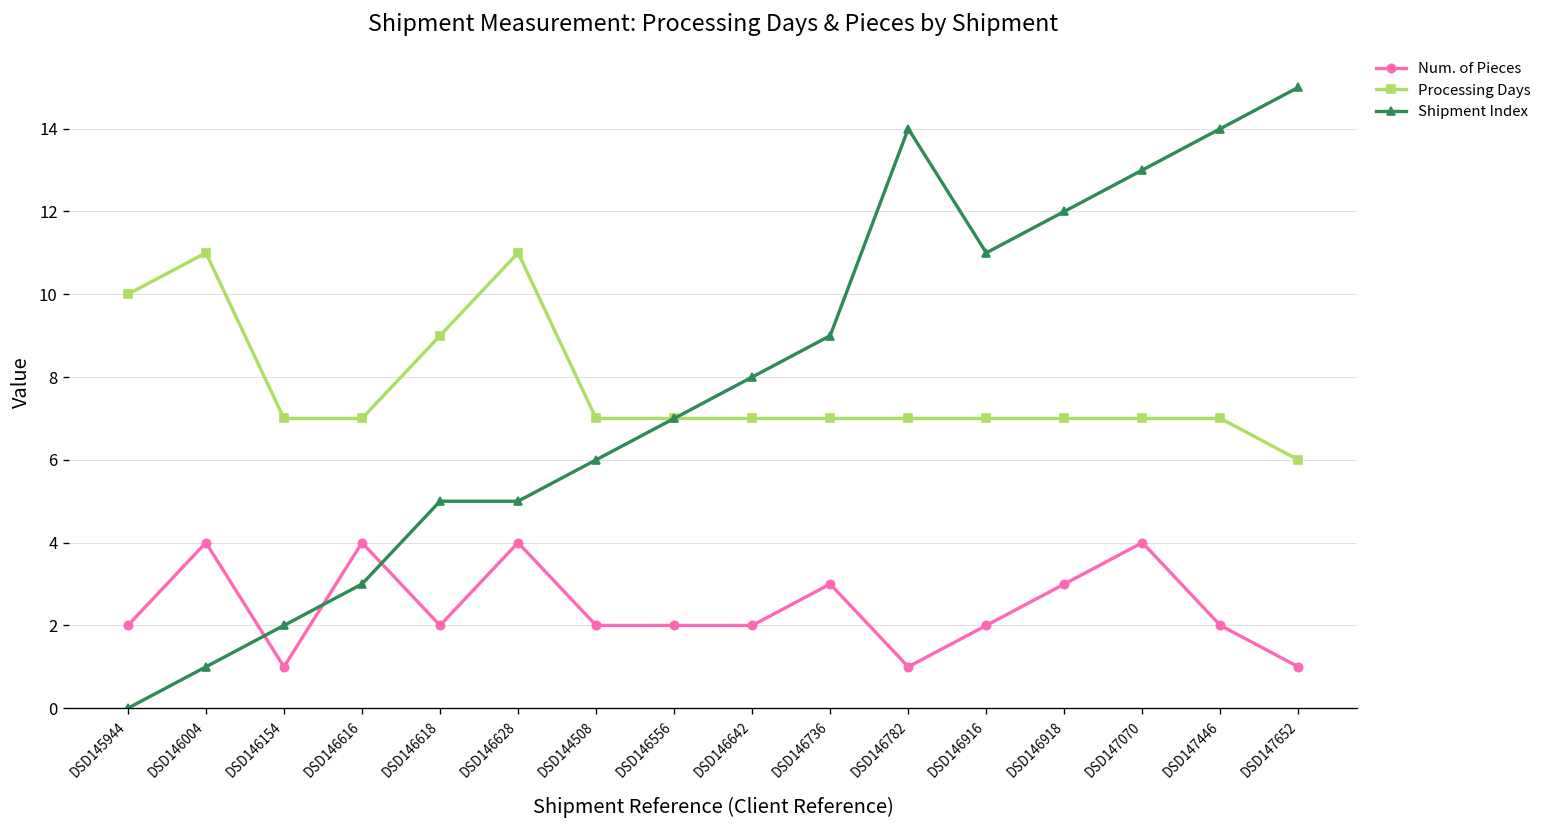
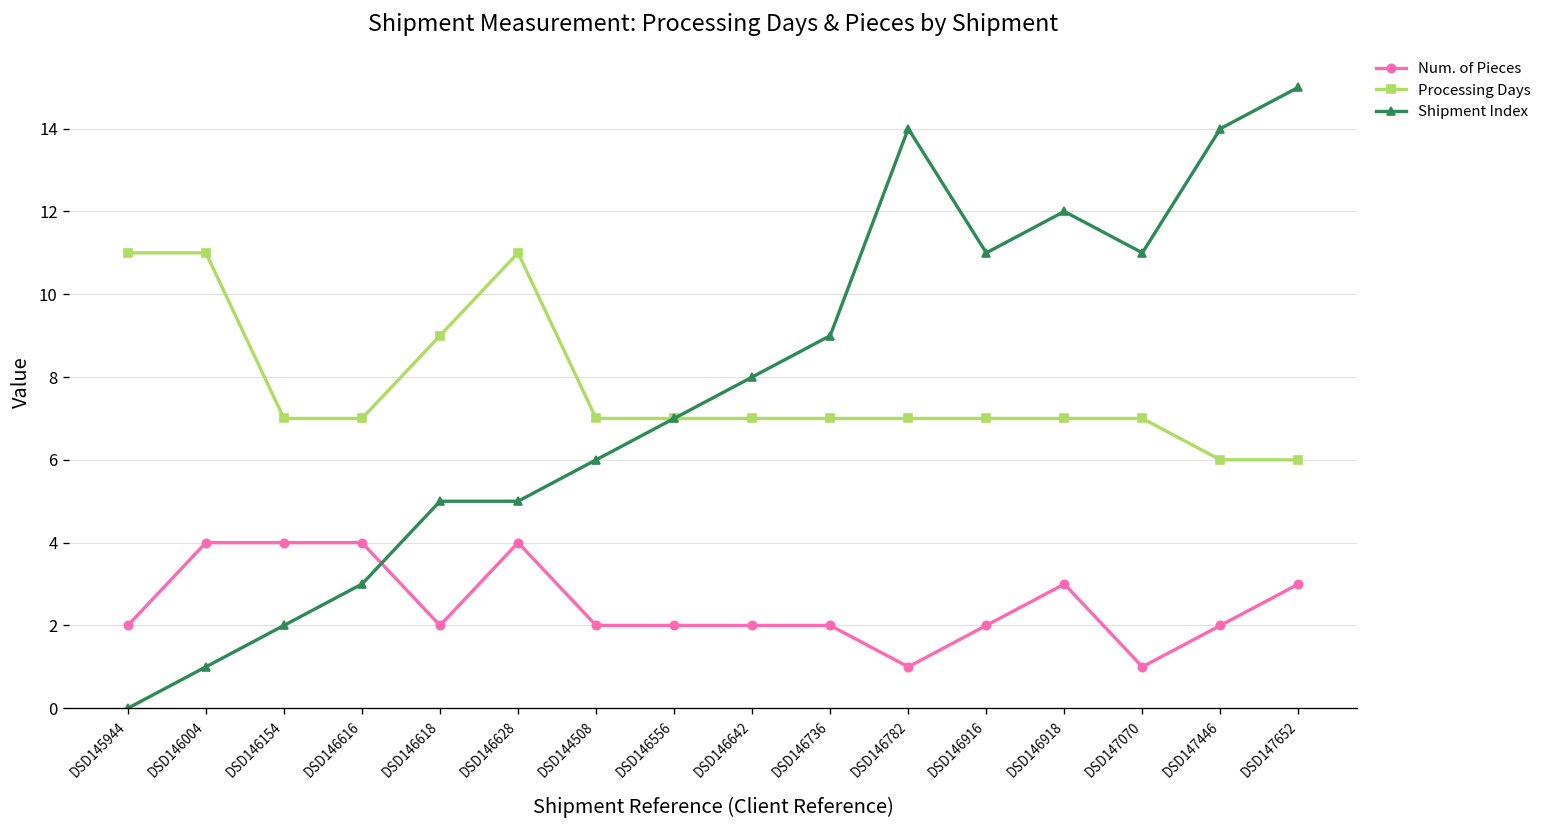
  {
    "Num. of Pieces": {
      "DSD145944": 2,
      "DSD146004": 4,
-     "DSD146154": 1,
+     "DSD146154": 4,
      "DSD146616": 4,
      "DSD146618": 2,
      "DSD146628": 4,
      "DSD144508": 2,
      "DSD146556": 2,
      "DSD146642": 2,
-     "DSD146736": 3,
+     "DSD146736": 2,
      "DSD146782": 1,
      "DSD146916": 2,
      "DSD146918": 3,
-     "DSD147070": 4,
+     "DSD147070": 1,
      "DSD147446": 2,
-     "DSD147652": 1
+     "DSD147652": 3
    },
    "Processing Days": {
-     "DSD145944": 10,
+     "DSD145944": 11,
      "DSD146004": 11,
      "DSD146154": 7,
      "DSD146616": 7,
      "DSD146618": 9,
      "DSD146628": 11,
      "DSD144508": 7,
      "DSD146642": 7,
      "DSD146736": 7,
      "DSD146782": 7,
      "DSD146916": 7,
      "DSD146918": 7,
      "DSD147070": 7,
-     "DSD147446": 7,
+     "DSD147446": 6,
      "DSD147652": 6
    },
    "Shipment Index": {
      "DSD145944": 0,
      "DSD146004": 1,
      "DSD146154": 2,
      "DSD146616": 3,
      "DSD146618": 5,
      "DSD146628": 5,
      "DSD144508": 6,
      "DSD146642": 8,
      "DSD146736": 9,
      "DSD146782": 14,
      "DSD146916": 11,
      "DSD146918": 12,
-     "DSD147070": 13,
+     "DSD147070": 11,
      "DSD147446": 14,
      "DSD147652": 15
    }
  }
